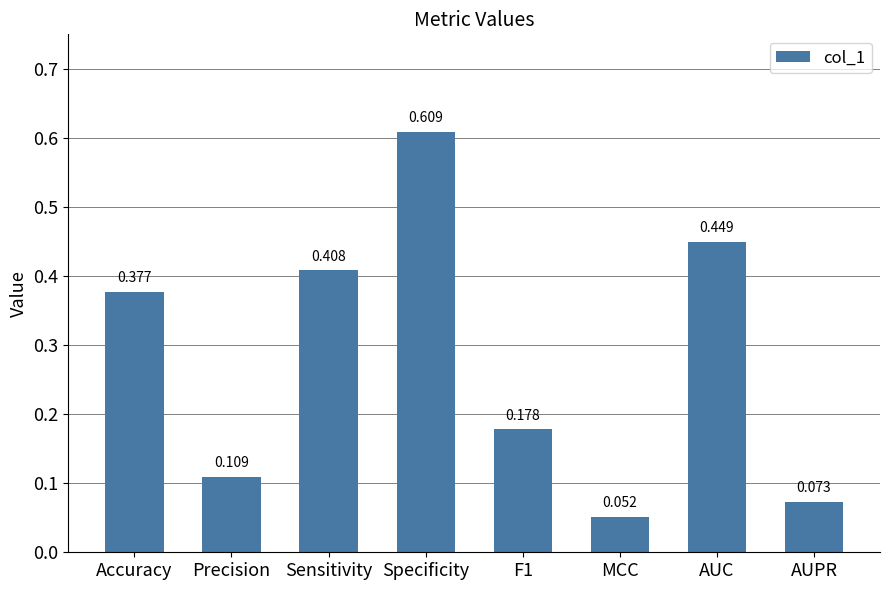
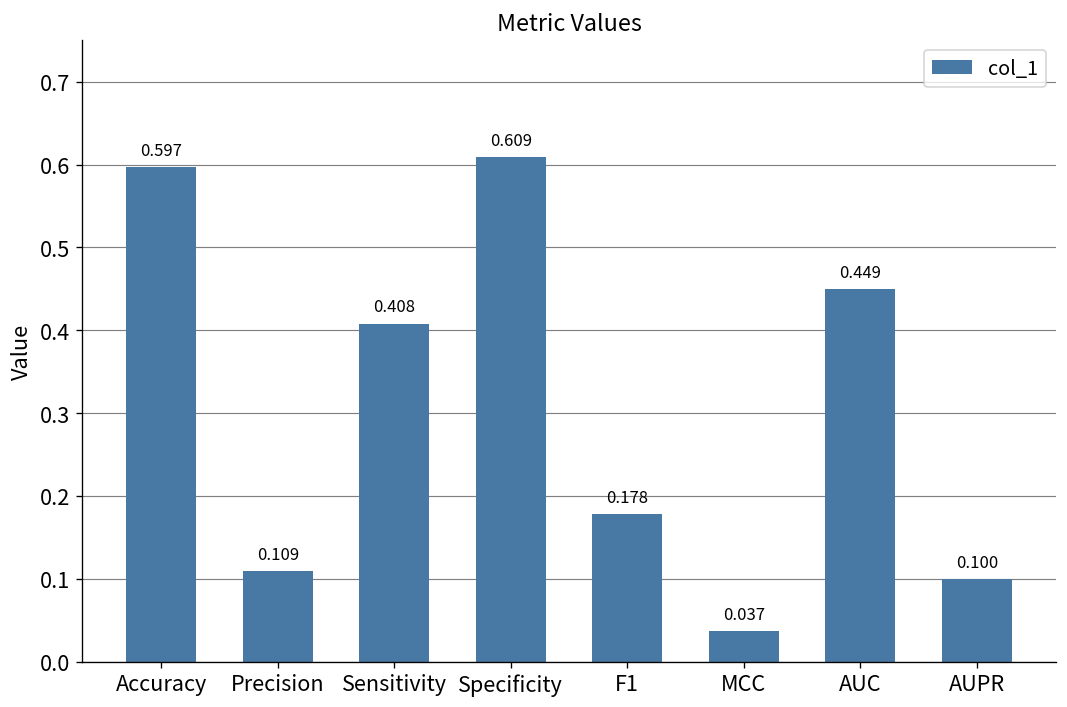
  {
-   "Accuracy": 0.377,
+   "Accuracy": 0.597,
    "Precision": 0.109,
    "Sensitivity": 0.408,
    "Specificity": 0.609,
    "F1": 0.178,
-   "MCC": 0.052,
+   "MCC": 0.037,
    "AUC": 0.449,
-   "AUPR": 0.073
+   "AUPR": 0.100
  }
